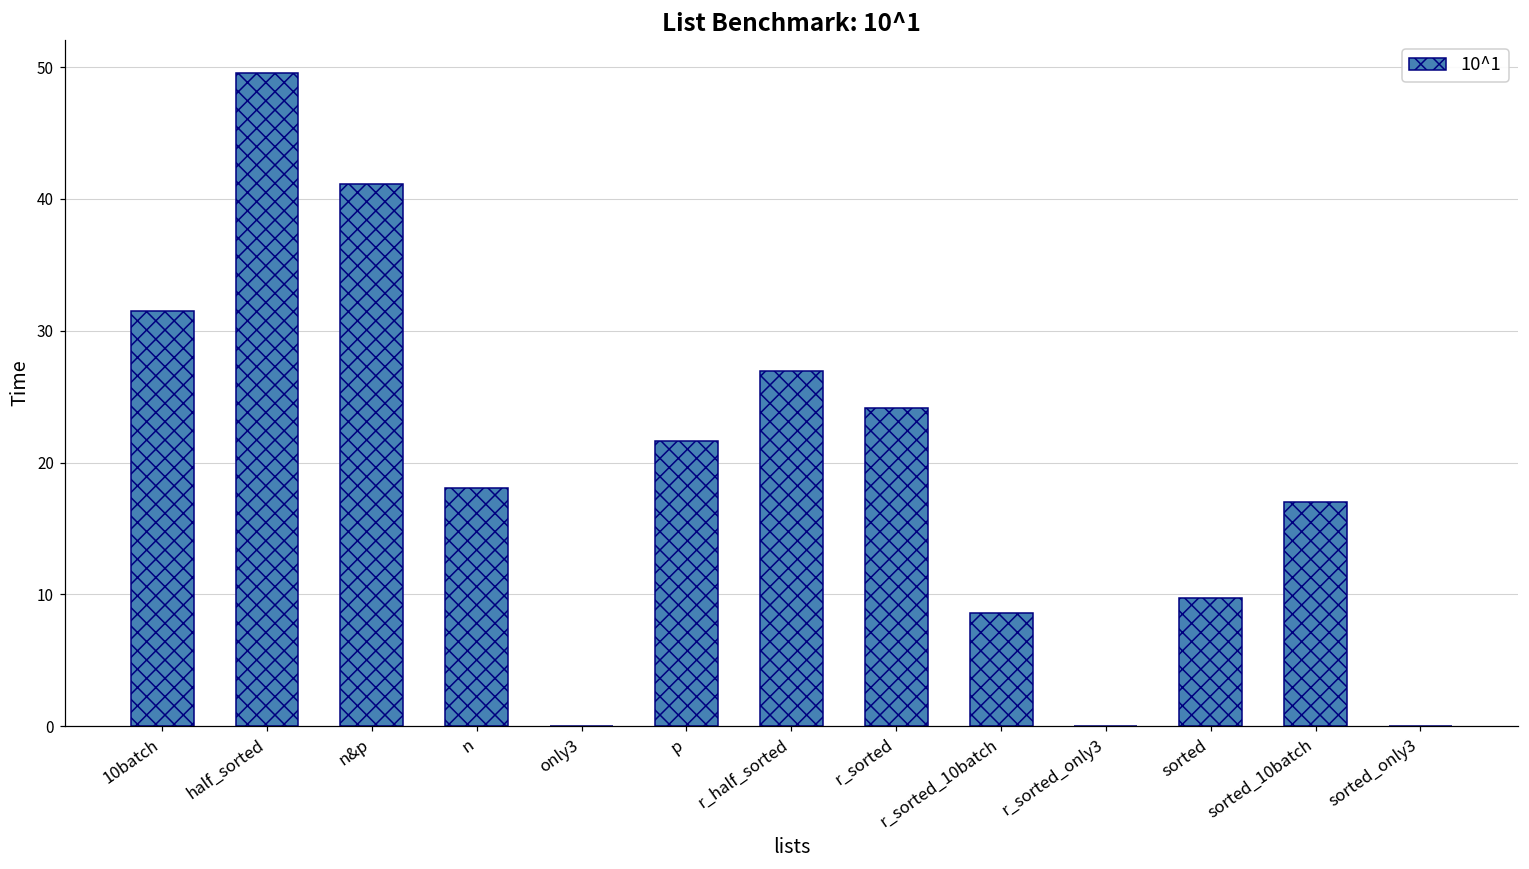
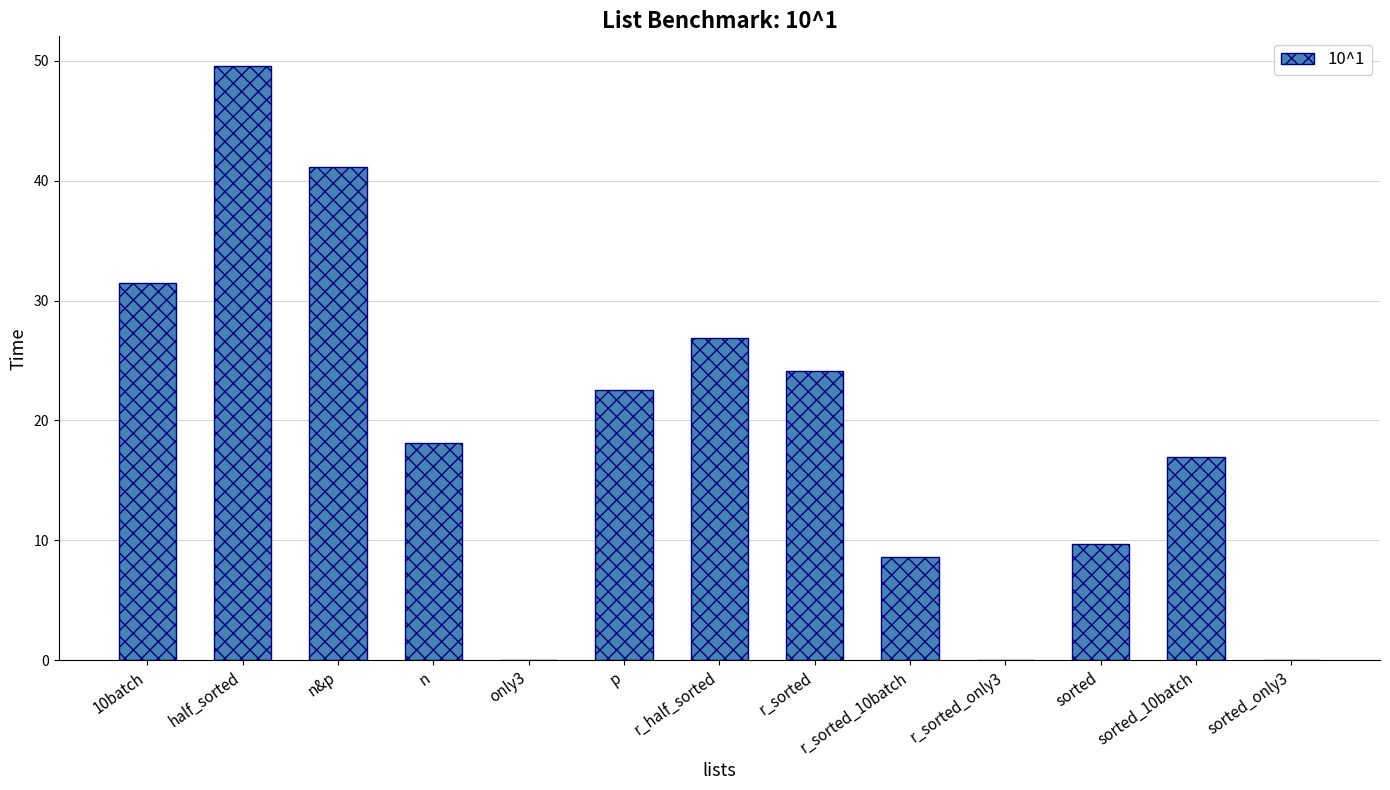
  {
    "10batch": 31.5,
    "half_sorted": 49.6,
    "n&p": 41.2,
    "n": 18.1,
-   "p": 21.6,
+   "p": 22.6,
    "r_half_sorted": 26.9,
    "r_sorted": 24.1,
    "r_sorted_10batch": 8.6,
    "sorted": 9.7,
    "sorted_10batch": 17.0
  }
